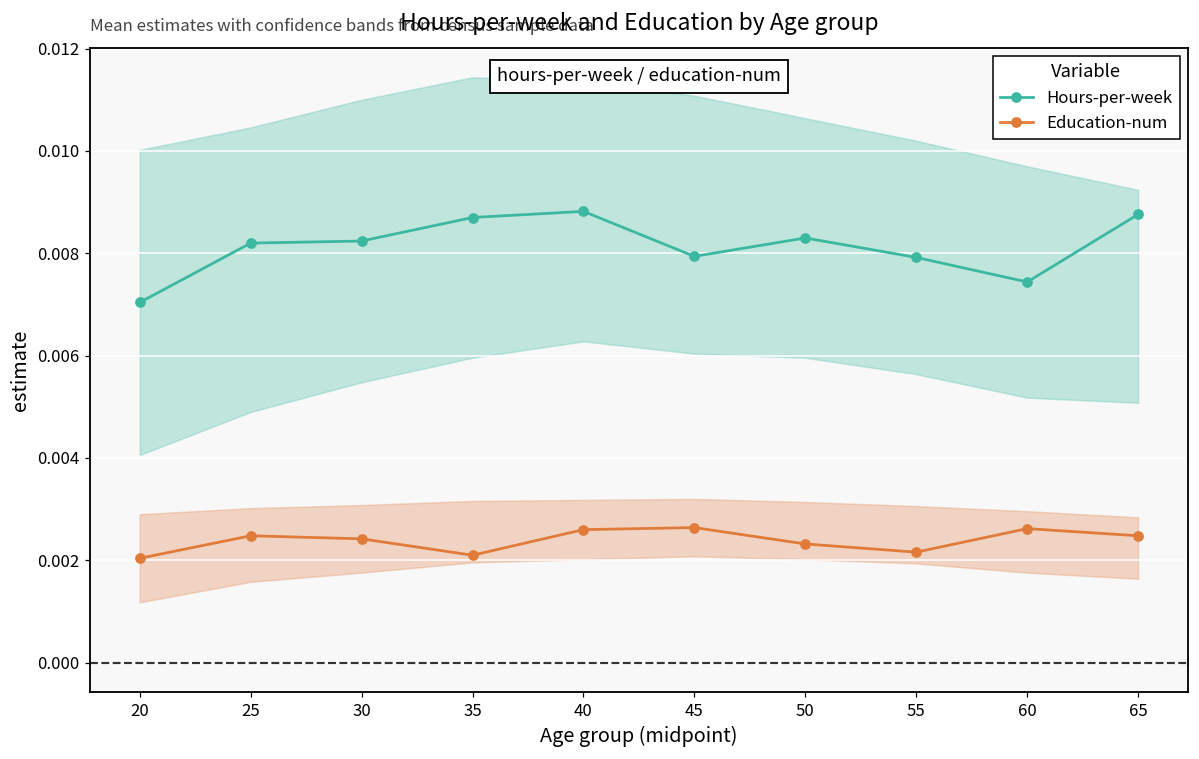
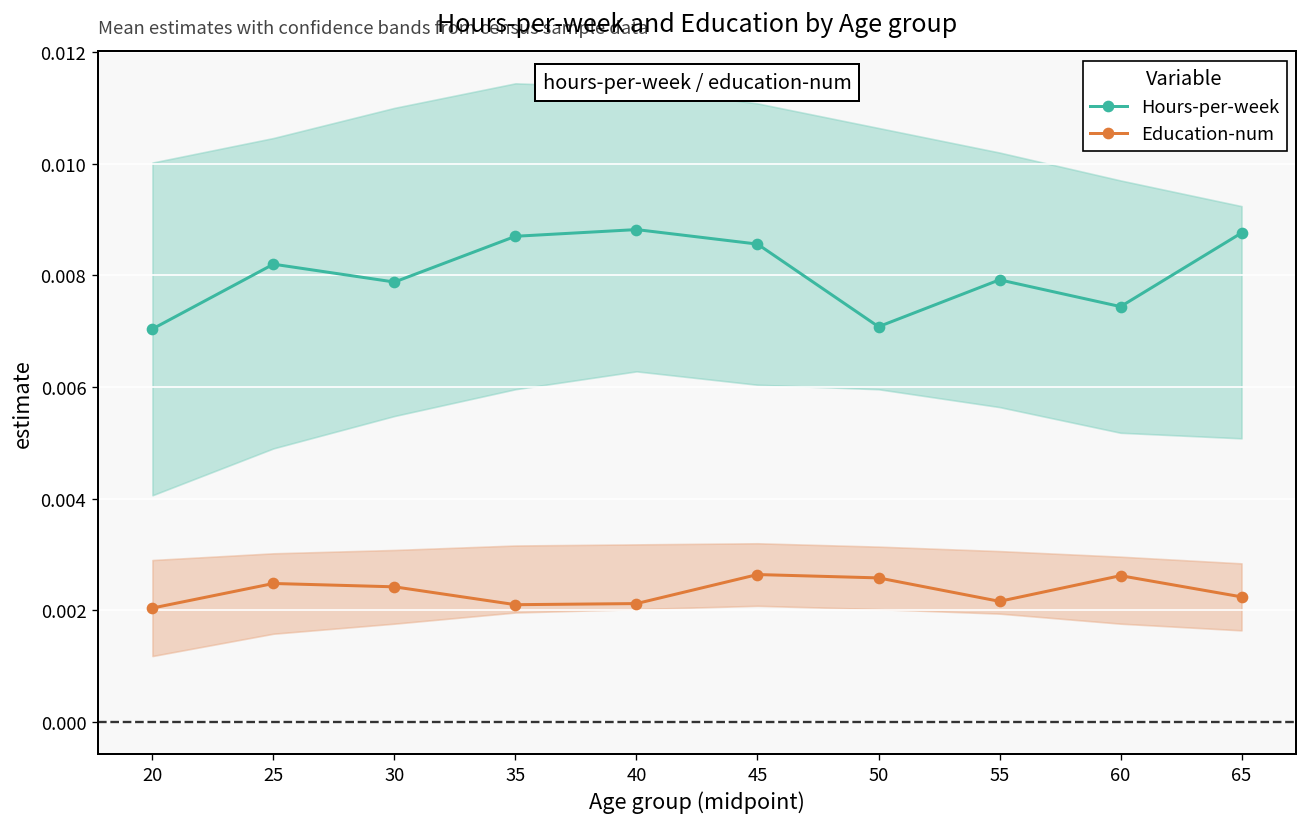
  {
    "Hours-per-week": {
      "20": 0.0070,
      "25": 0.0082,
-     "30": 0.0082,
+     "30": 0.0079,
      "35": 0.0087,
      "40": 0.0088,
-     "45": 0.0079,
-     "50": 0.0083,
+     "45": 0.0086,
+     "50": 0.0071,
      "55": 0.0079,
      "60": 0.0074,
      "65": 0.0088
    },
    "Education-num": {
      "20": 0.0020,
      "25": 0.0025,
      "30": 0.0024,
      "35": 0.0021,
-     "40": 0.0026,
+     "40": 0.0021,
      "45": 0.0026,
-     "50": 0.0023,
+     "50": 0.0026,
      "55": 0.0022,
      "60": 0.0026,
-     "65": 0.0025
+     "65": 0.0022
    }
  }
